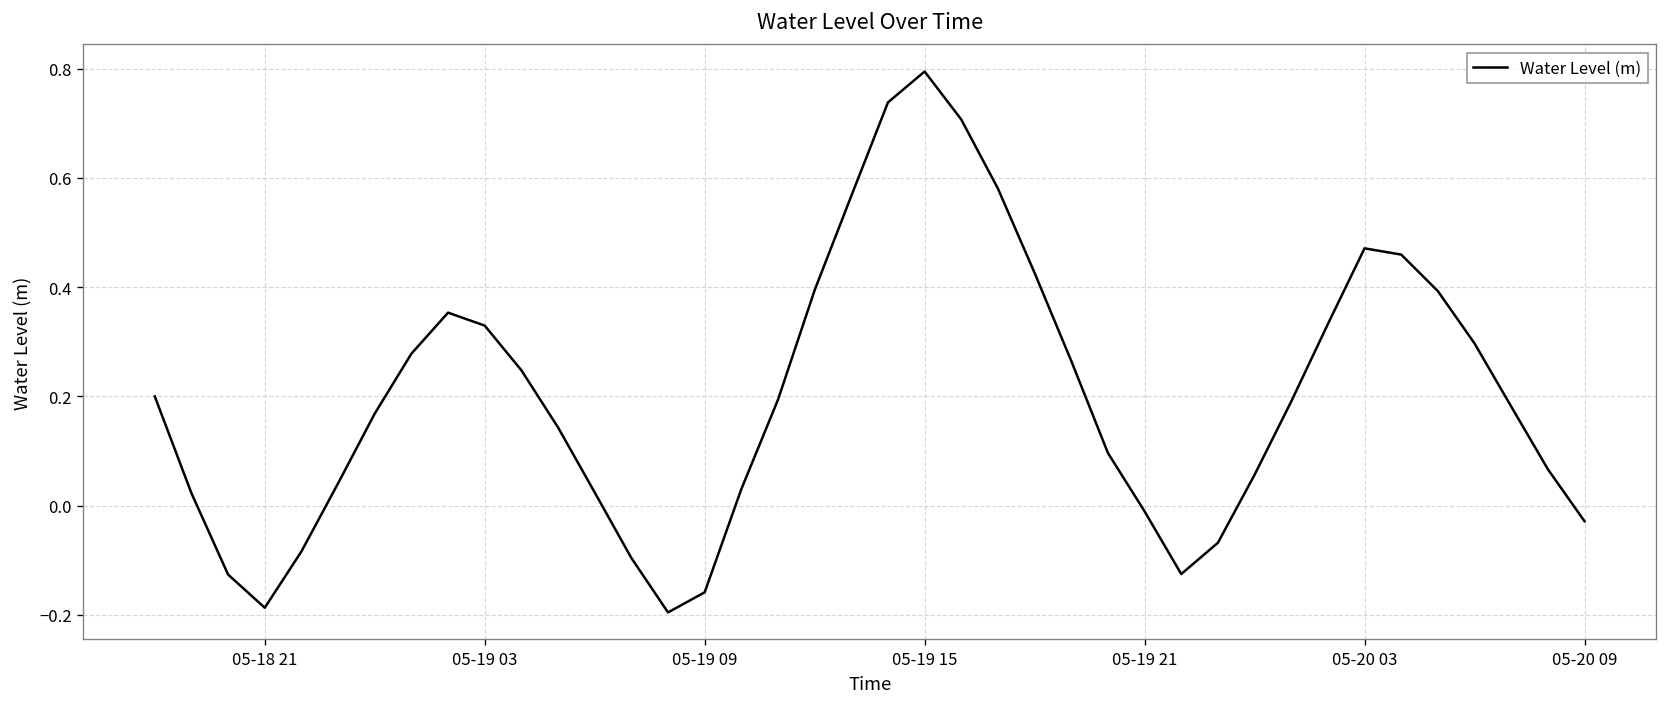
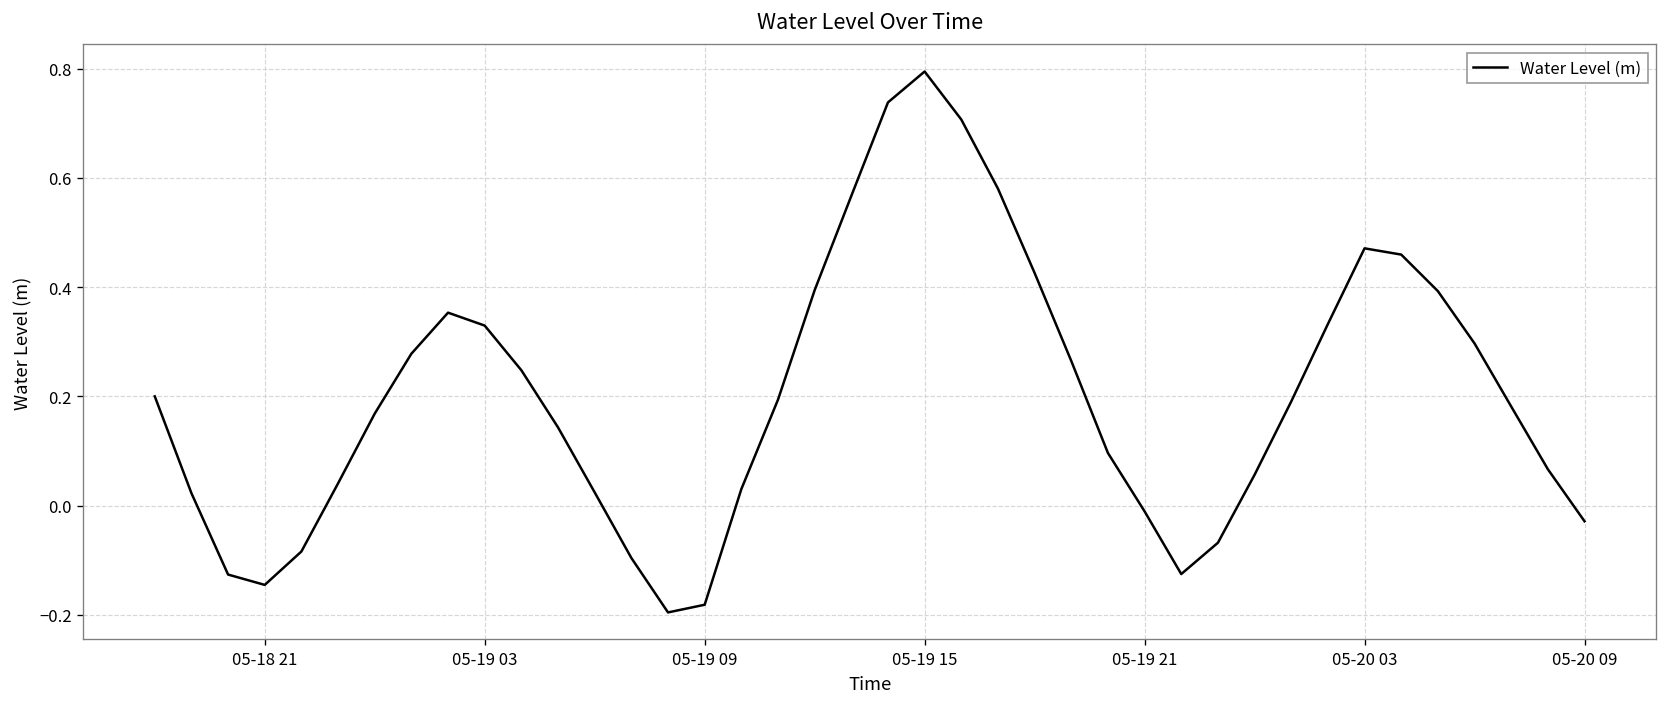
  {
-   "05-18 21": -0.19,
+   "05-18 21": -0.15,
    "05-19 03": 0.33,
-   "05-19 09": -0.16,
+   "05-19 09": -0.18,
    "05-19 15": 0.79,
    "05-19 21": -0.01,
    "05-20 03": 0.47,
    "05-20 09": -0.03
  }
